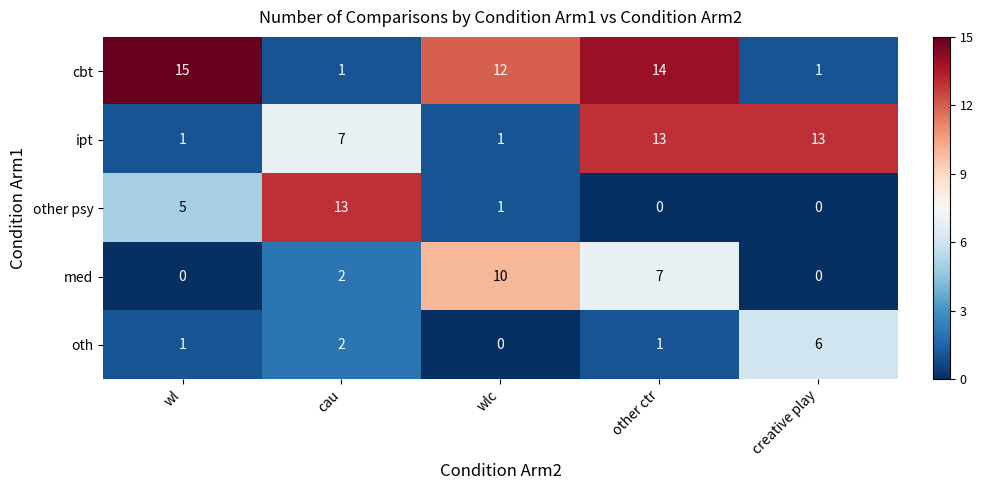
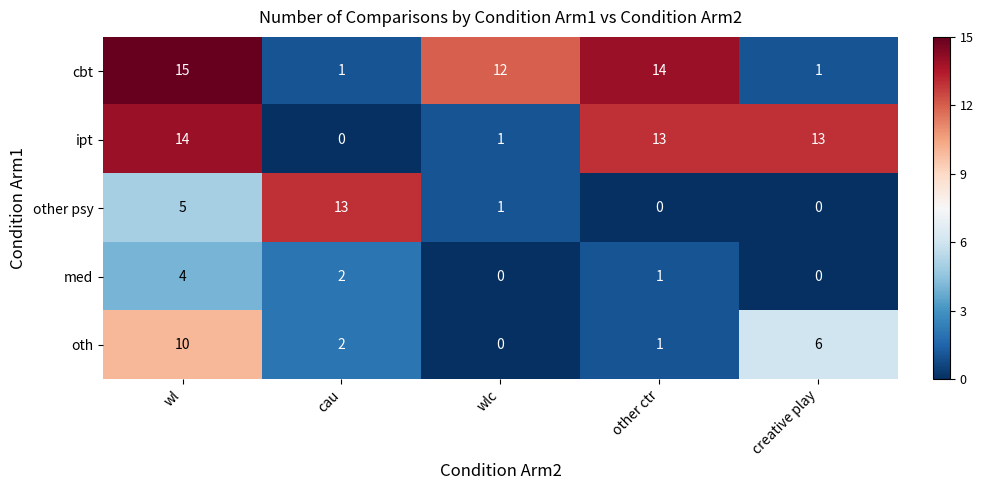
  {
    "cbt": {
      "wl": 15,
      "cau": 1,
      "wlc": 12,
      "other ctr": 14,
      "creative play": 1
    },
    "ipt": {
-     "wl": 1,
-     "cau": 7,
+     "wl": 14,
+     "cau": 0,
      "wlc": 1,
      "other ctr": 13,
      "creative play": 13
    },
    "other psy": {
      "wl": 5,
      "cau": 13,
      "wlc": 1,
      "other ctr": 0,
      "creative play": 0
    },
    "med": {
-     "wl": 0,
+     "wl": 4,
      "cau": 2,
-     "wlc": 10,
-     "other ctr": 7,
+     "wlc": 0,
+     "other ctr": 1,
      "creative play": 0
    },
    "oth": {
-     "wl": 1,
+     "wl": 10,
      "cau": 2,
      "wlc": 0,
      "other ctr": 1,
      "creative play": 6
    }
  }
